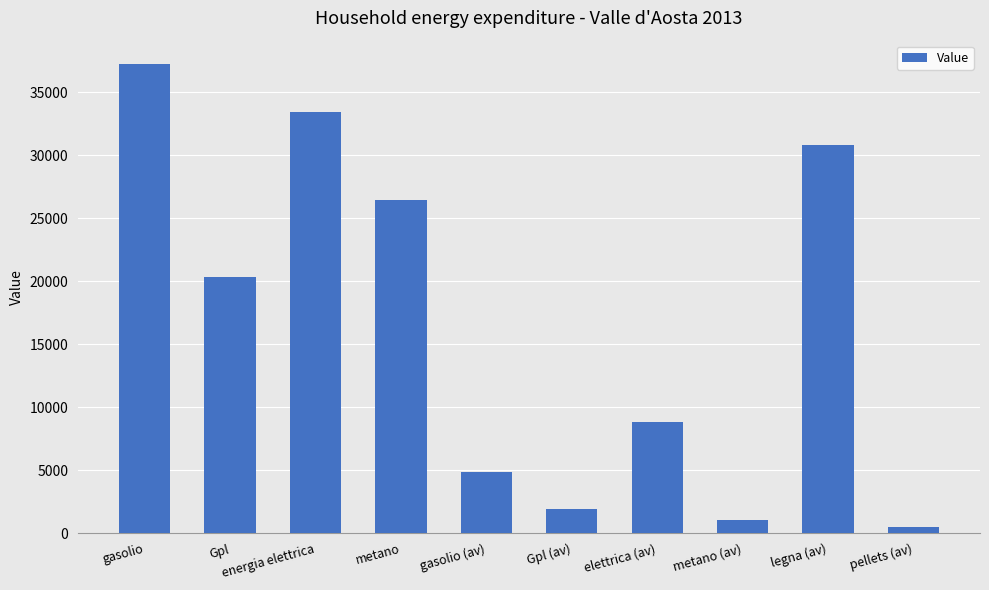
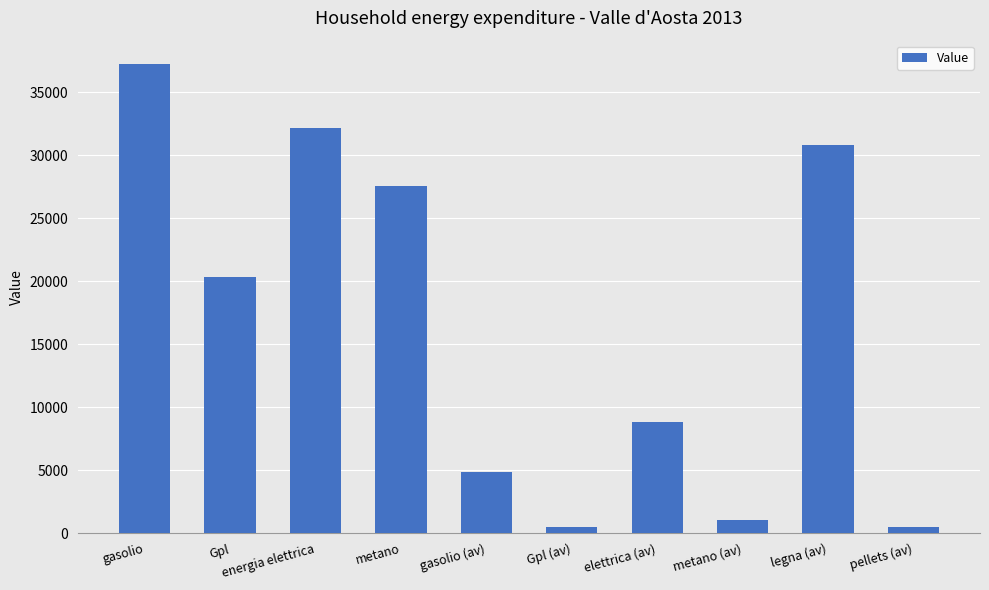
  {
    "gasolio": 37200,
    "Gpl": 20300,
-   "energia elettrica": 33400,
-   "metano": 26500,
+   "energia elettrica": 32100,
+   "metano": 27600,
    "gasolio (av)": 4800,
-   "Gpl (av)": 1900,
+   "Gpl (av)": 500,
    "elettrica (av)": 8800,
    "metano (av)": 1100,
    "legna (av)": 30800,
    "pellets (av)": 500
  }
